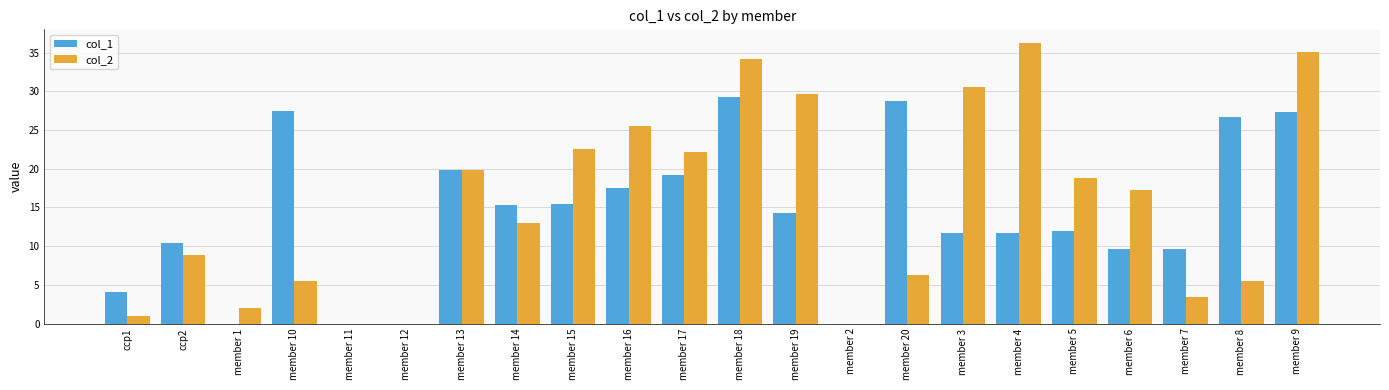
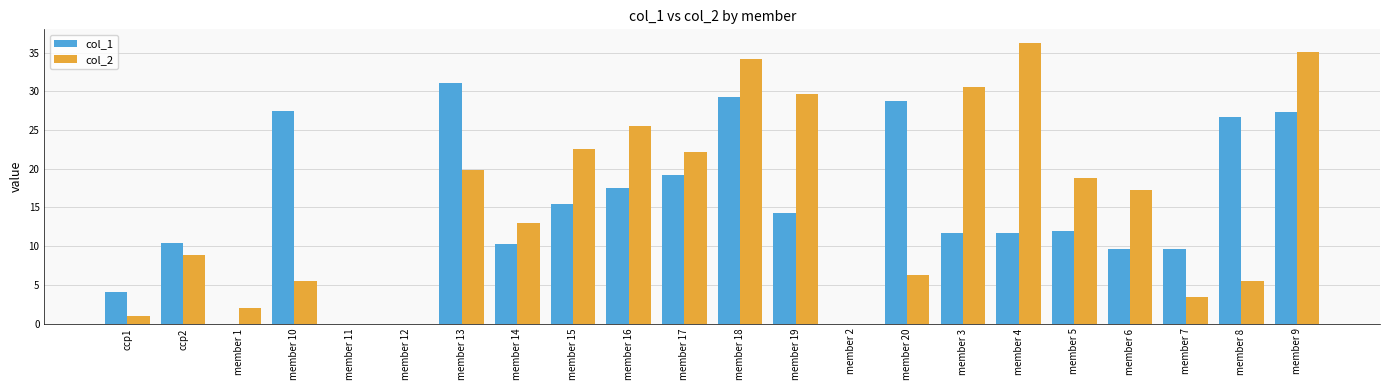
  {
    "col_1": {
      "ccp1": 4,
      "ccp2": 10,
      "member 1": 0,
      "member 10": 27,
      "member 11": 0,
      "member 12": 0,
-     "member 13": 20,
-     "member 14": 15,
+     "member 13": 31,
+     "member 14": 10,
      "member 15": 15,
      "member 16": 17,
      "member 17": 19,
      "member 18": 29,
      "member 19": 14,
      "member 2": 0,
      "member 20": 29,
      "member 3": 12,
      "member 4": 12,
      "member 5": 12,
      "member 6": 10,
      "member 7": 10,
      "member 8": 27,
      "member 9": 27
    },
    "col_2": {
      "ccp1": 1,
      "ccp2": 9,
      "member 1": 2,
      "member 10": 6,
      "member 11": 0,
      "member 12": 0,
      "member 13": 20,
      "member 14": 13,
      "member 15": 23,
      "member 16": 26,
      "member 17": 22,
      "member 18": 34,
      "member 19": 30,
      "member 2": 0,
      "member 20": 6,
      "member 3": 31,
      "member 4": 36,
      "member 5": 19,
      "member 6": 17,
      "member 7": 3,
      "member 8": 6,
      "member 9": 35
    }
  }
